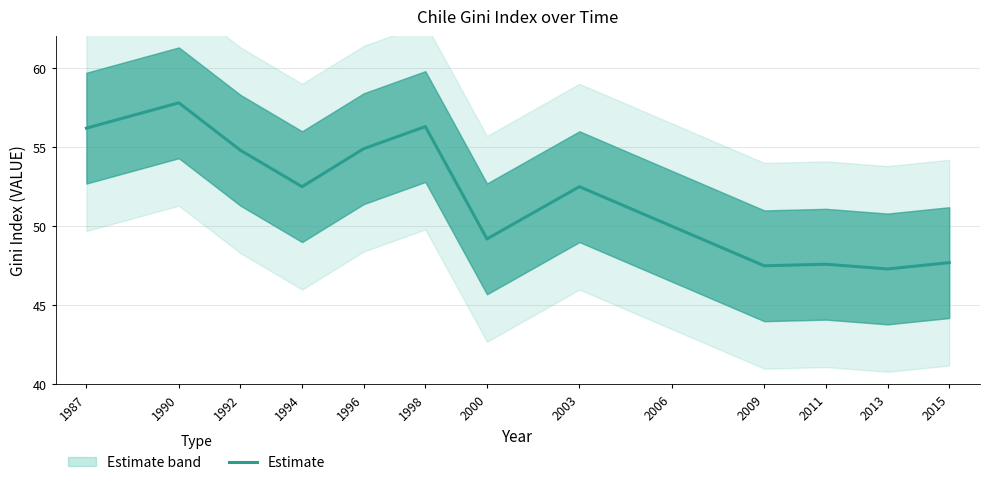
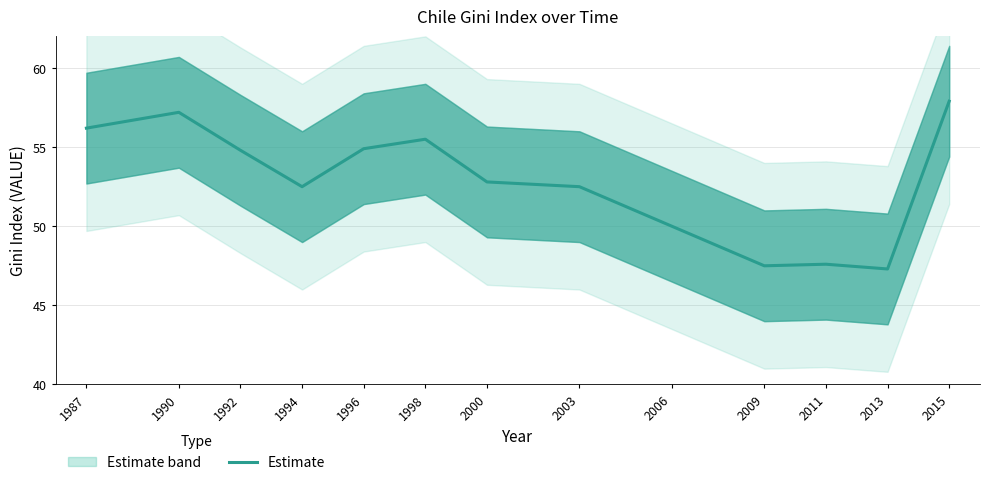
  {
    "Estimate": {
      "1987": 56.2,
-     "1990": 57.8,
+     "1990": 57.2,
      "1992": 54.8,
      "1994": 52.5,
      "1996": 54.9,
-     "1998": 56.3,
-     "2000": 49.2,
+     "1998": 55.5,
+     "2000": 52.8,
      "2003": 52.5,
      "2006": 50.0,
      "2009": 47.5,
      "2011": 47.6,
      "2013": 47.3,
-     "2015": 47.7
+     "2015": 57.9
    }
  }
